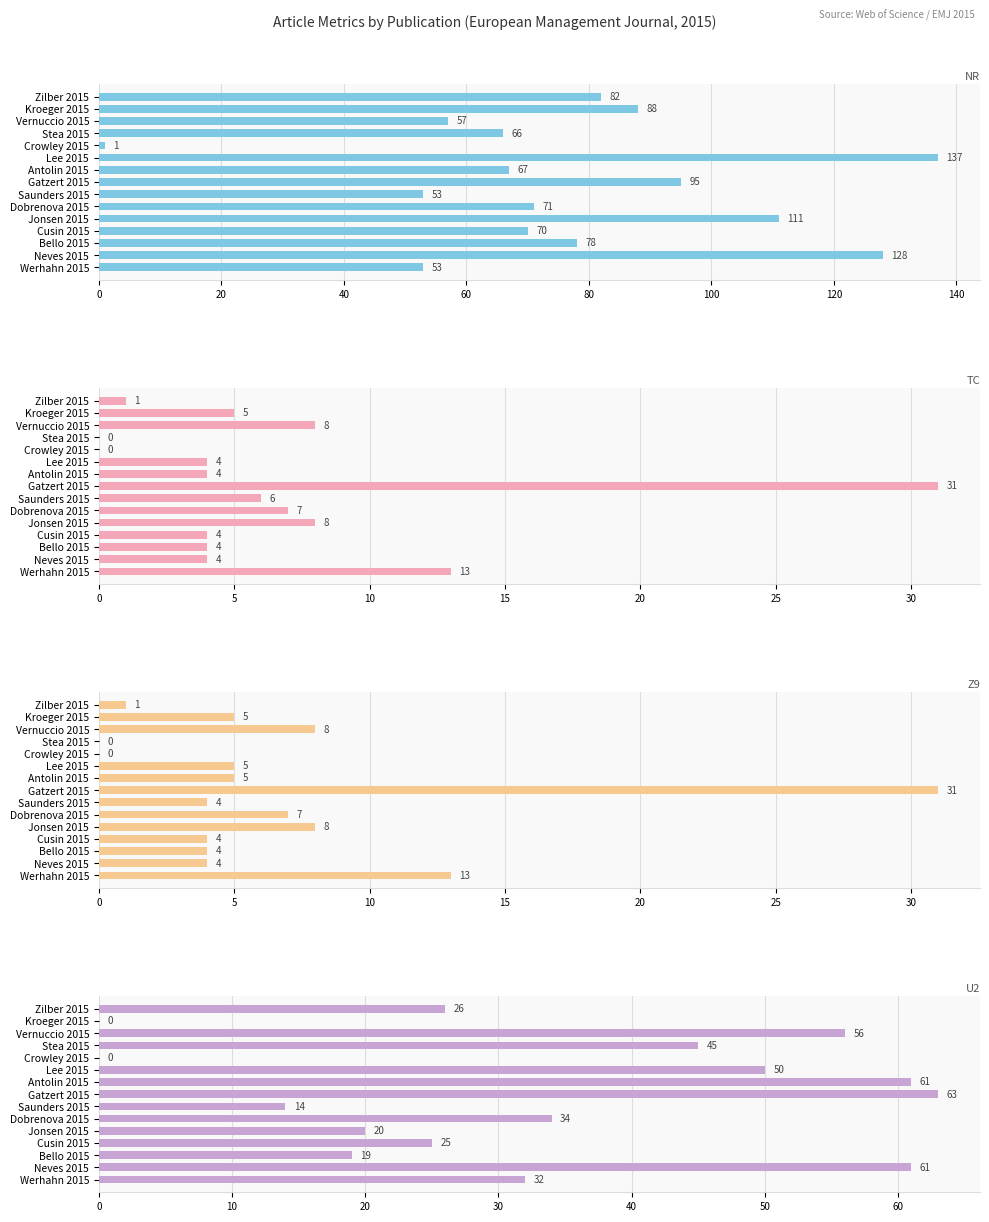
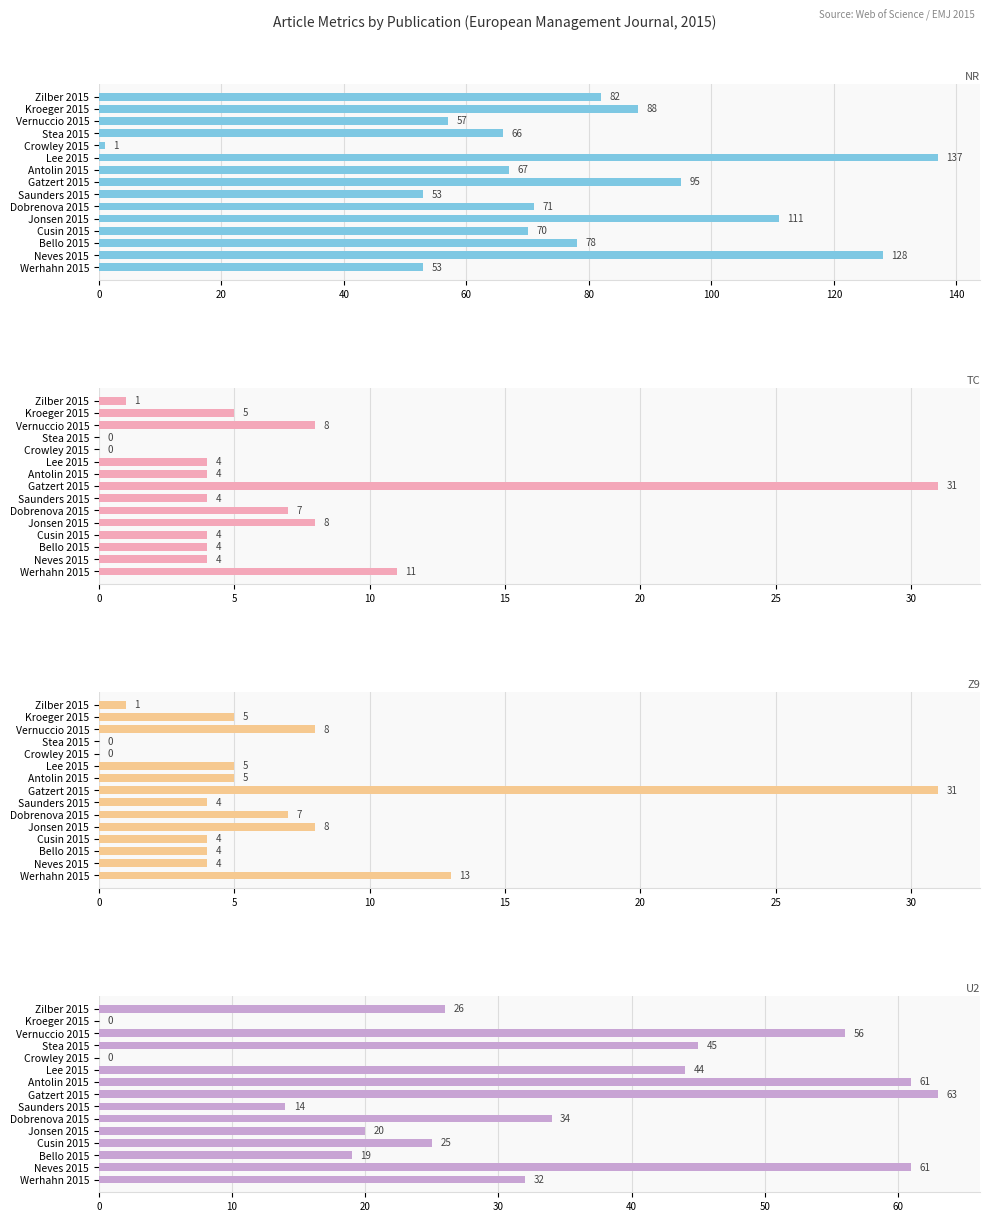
  {
    "NR": {
      "Zilber 2015": 82,
      "Kroeger 2015": 88,
      "Vernuccio 2015": 57,
      "Stea 2015": 66,
      "Crowley 2015": 1,
      "Lee 2015": 137,
      "Antolin 2015": 67,
      "Gatzert 2015": 95,
      "Saunders 2015": 53,
      "Dobrenova 2015": 71,
      "Jonsen 2015": 111,
      "Cusin 2015": 70,
      "Bello 2015": 78,
      "Neves 2015": 128,
      "Werhahn 2015": 53
    },
    "TC": {
      "Zilber 2015": 1,
      "Kroeger 2015": 5,
      "Vernuccio 2015": 8,
      "Stea 2015": 0,
      "Crowley 2015": 0,
      "Lee 2015": 4,
      "Antolin 2015": 4,
      "Gatzert 2015": 31,
-     "Saunders 2015": 6,
+     "Saunders 2015": 4,
      "Dobrenova 2015": 7,
      "Jonsen 2015": 8,
      "Cusin 2015": 4,
      "Bello 2015": 4,
      "Neves 2015": 4,
-     "Werhahn 2015": 13
+     "Werhahn 2015": 11
    },
    "Z9": {
      "Zilber 2015": 1,
      "Kroeger 2015": 5,
      "Vernuccio 2015": 8,
      "Stea 2015": 0,
      "Crowley 2015": 0,
      "Lee 2015": 5,
      "Antolin 2015": 5,
      "Gatzert 2015": 31,
      "Saunders 2015": 4,
      "Dobrenova 2015": 7,
      "Jonsen 2015": 8,
      "Cusin 2015": 4,
      "Bello 2015": 4,
      "Neves 2015": 4,
      "Werhahn 2015": 13
    },
    "U2": {
      "Zilber 2015": 26,
      "Kroeger 2015": 0,
      "Vernuccio 2015": 56,
      "Stea 2015": 45,
      "Crowley 2015": 0,
-     "Lee 2015": 50,
+     "Lee 2015": 44,
      "Antolin 2015": 61,
      "Gatzert 2015": 63,
      "Saunders 2015": 14,
      "Dobrenova 2015": 34,
      "Jonsen 2015": 20,
      "Cusin 2015": 25,
      "Bello 2015": 19,
      "Neves 2015": 61,
      "Werhahn 2015": 32
    }
  }
